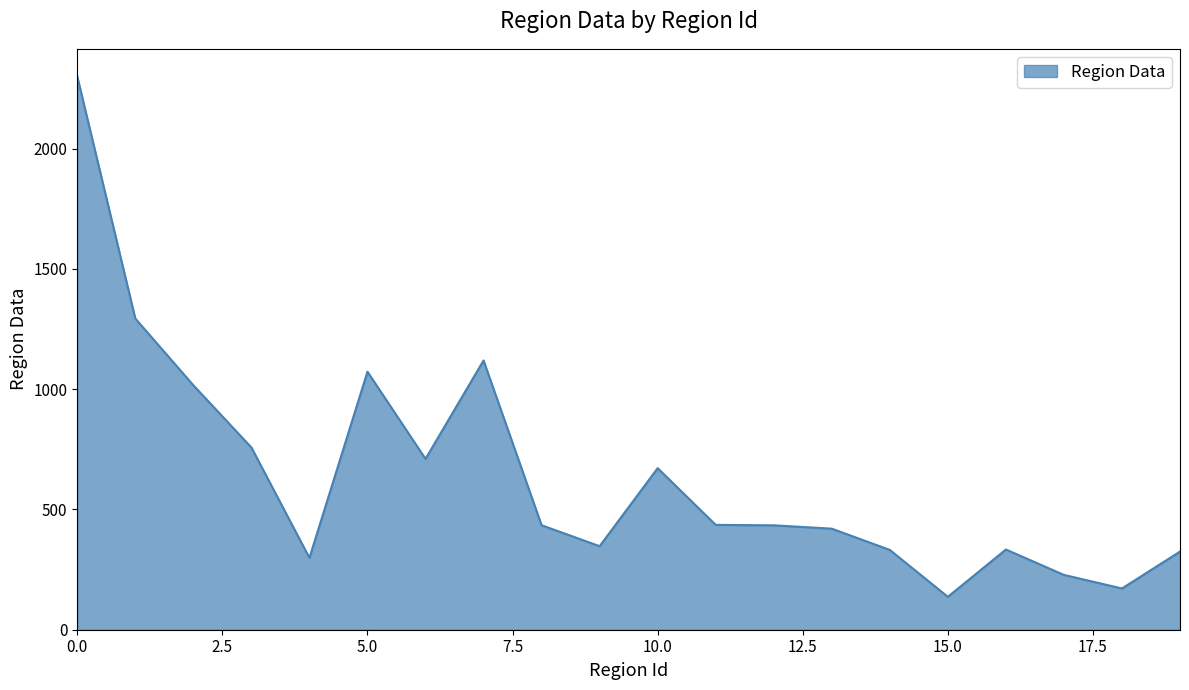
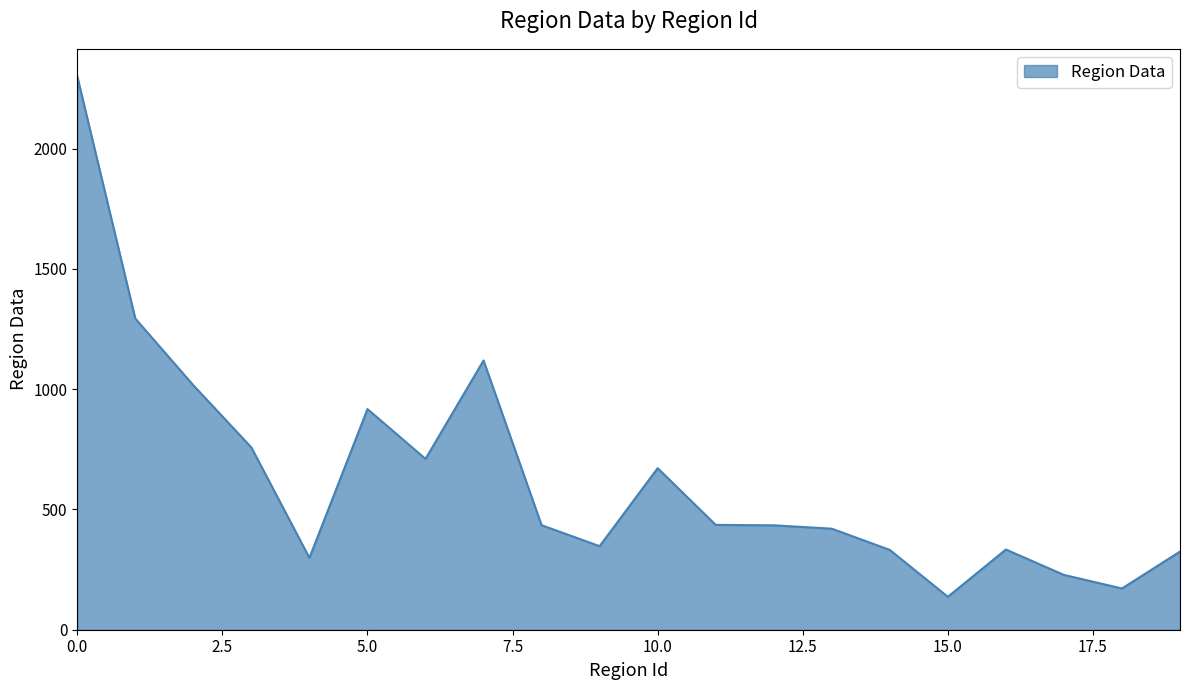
  {
    "0.0": 2300,
-   "5.0": 1070,
+   "5.0": 920,
    "10.0": 670,
    "15.0": 140
  }
